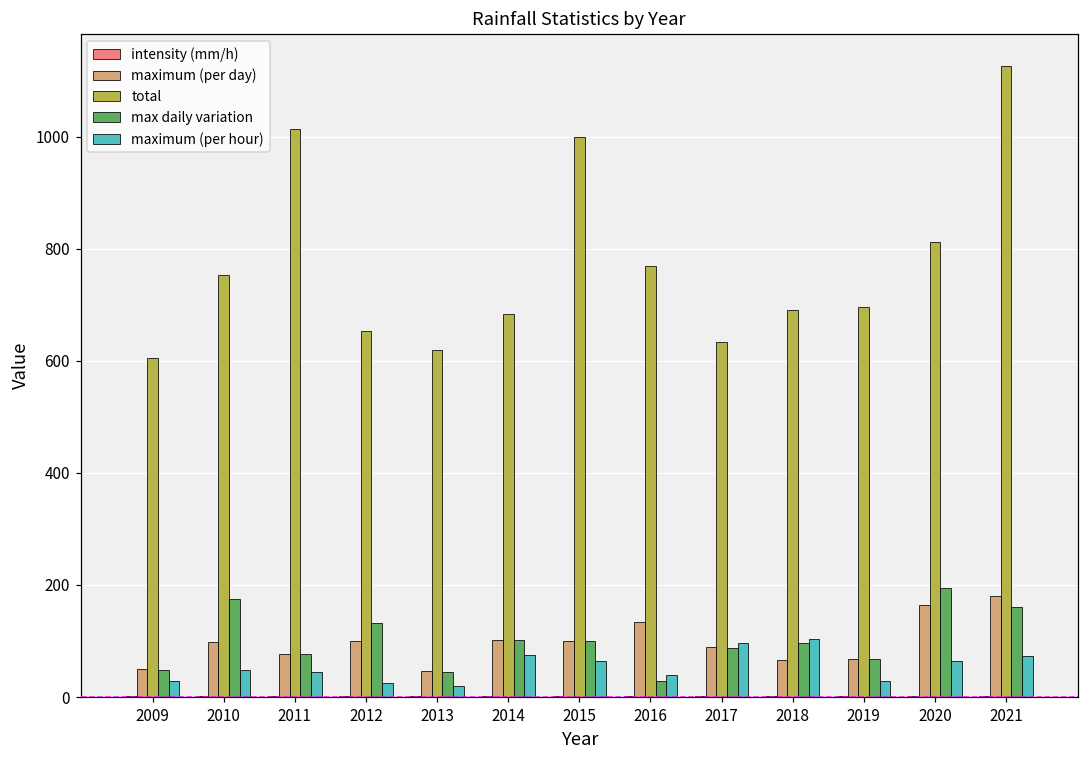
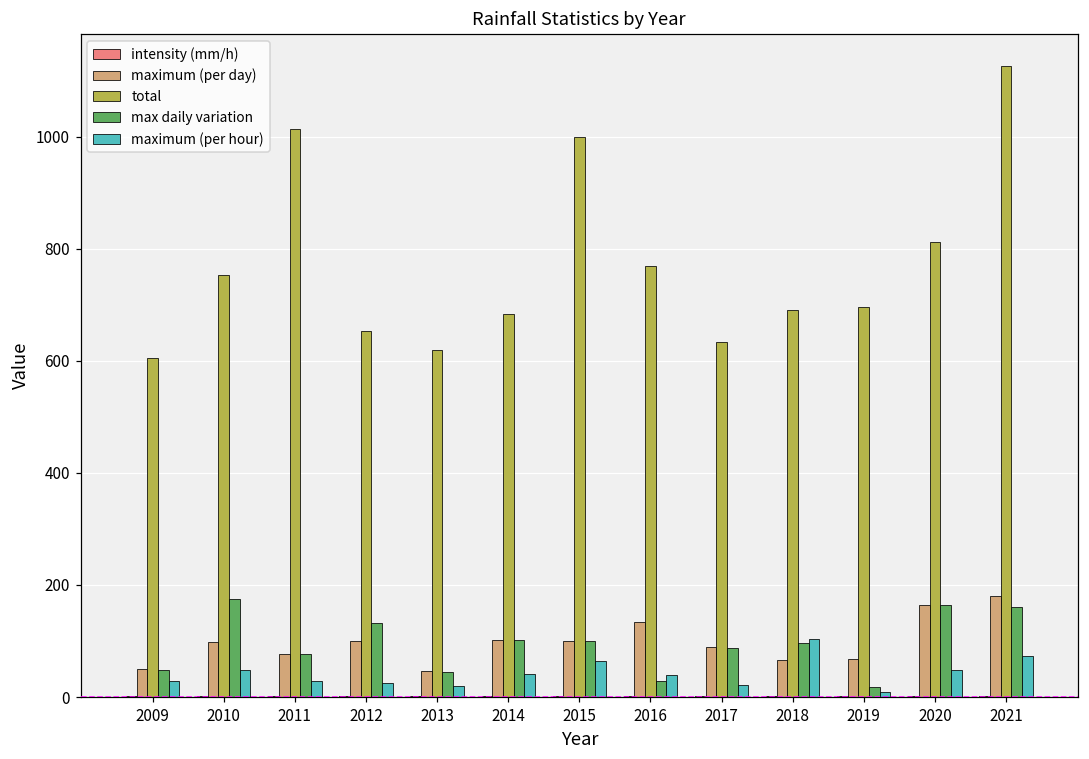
  {
    "max daily variation": {
      "2009": 50,
      "2010": 180,
      "2011": 80,
      "2012": 130,
      "2013": 50,
      "2014": 100,
      "2015": 100,
      "2016": 30,
      "2017": 90,
      "2018": 100,
-     "2019": 70,
-     "2020": 190,
+     "2019": 20,
+     "2020": 160,
      "2021": 160
    },
    "maximum (per hour)": {
      "2009": 30,
      "2010": 50,
-     "2011": 40,
+     "2011": 30,
      "2012": 20,
      "2013": 20,
-     "2014": 80,
+     "2014": 40,
      "2015": 60,
      "2016": 40,
-     "2017": 100,
+     "2017": 20,
      "2018": 100,
-     "2019": 30,
-     "2020": 60,
+     "2019": 10,
+     "2020": 50,
      "2021": 70
    }
  }
